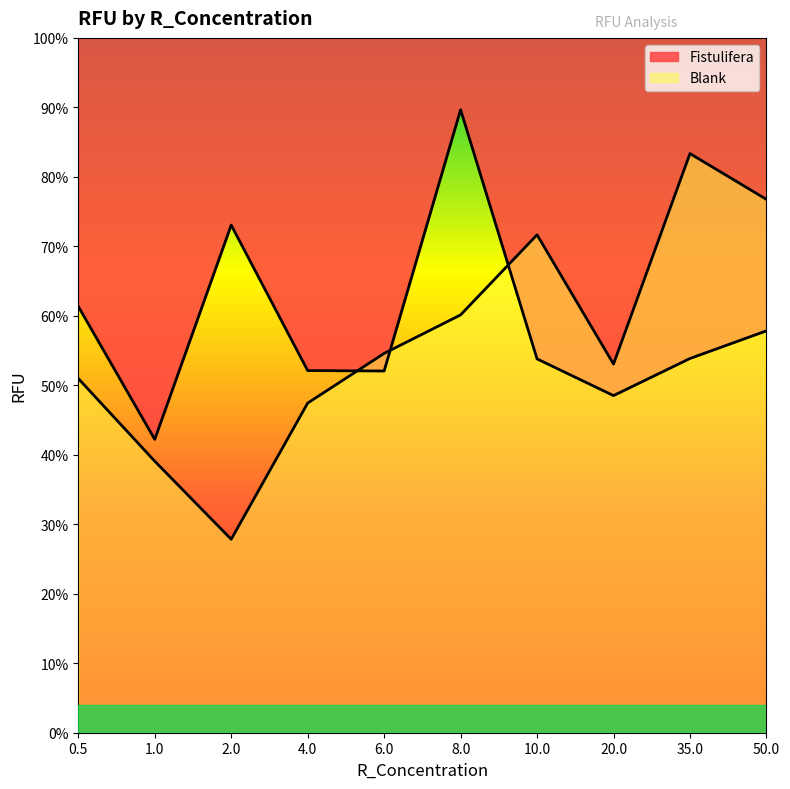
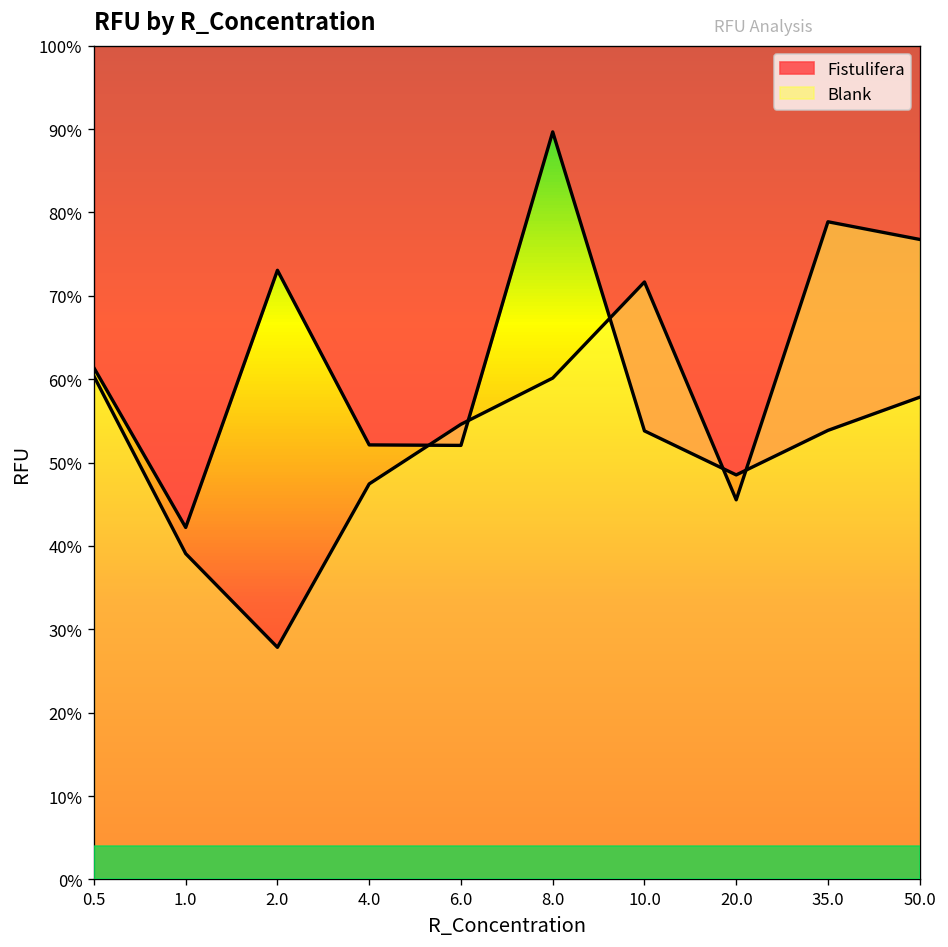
  {
    "Blank": {
-     "0.5": "51%",
+     "0.5": "60%",
      "1.0": "39%",
      "2.0": "28%",
      "4.0": "47%",
      "6.0": "55%",
      "8.0": "60%",
      "10.0": "72%",
-     "20.0": "53%",
-     "35.0": "83%",
+     "20.0": "46%",
+     "35.0": "79%",
      "50.0": "77%"
    }
  }
